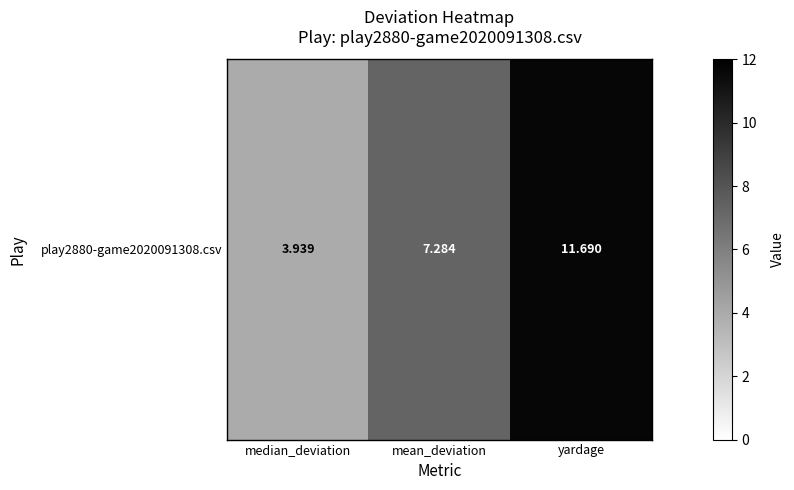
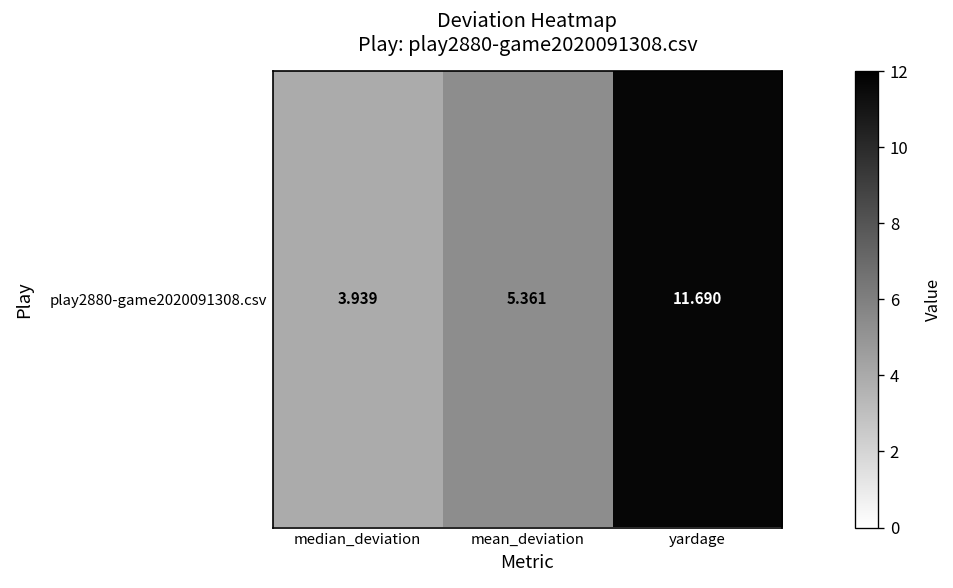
  {
    "play2880-game2020091308.csv": {
      "median_deviation": 3.939,
-     "mean_deviation": 7.284,
+     "mean_deviation": 5.361,
      "yardage": 11.690
    }
  }
